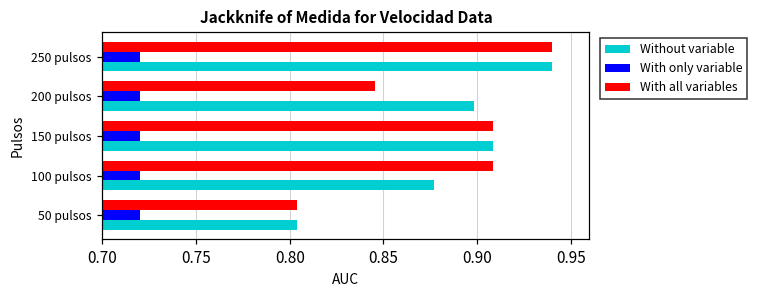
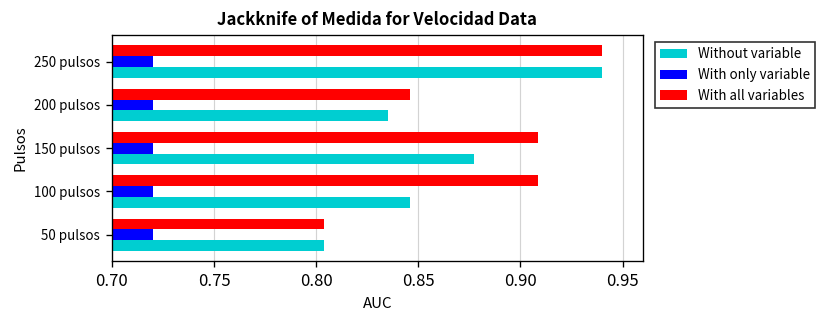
  {
    "Without variable": {
      "250 pulsos": 0.940,
-     "200 pulsos": 0.898,
-     "150 pulsos": 0.909,
-     "100 pulsos": 0.877,
+     "200 pulsos": 0.835,
+     "150 pulsos": 0.877,
+     "100 pulsos": 0.846,
      "50 pulsos": 0.804
    },
    "With only variable": {
      "250 pulsos": 0.720,
      "200 pulsos": 0.720,
      "150 pulsos": 0.720,
      "100 pulsos": 0.720,
      "50 pulsos": 0.720
    },
    "With all variables": {
      "250 pulsos": 0.940,
      "200 pulsos": 0.846,
      "150 pulsos": 0.909,
      "100 pulsos": 0.909,
      "50 pulsos": 0.804
    }
  }
